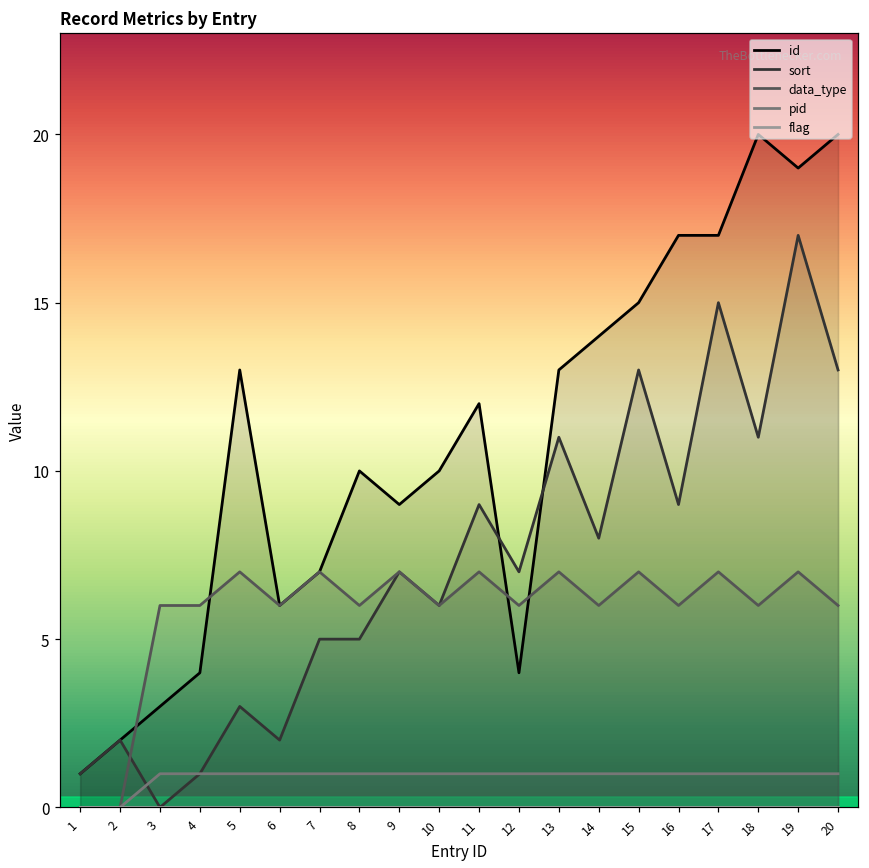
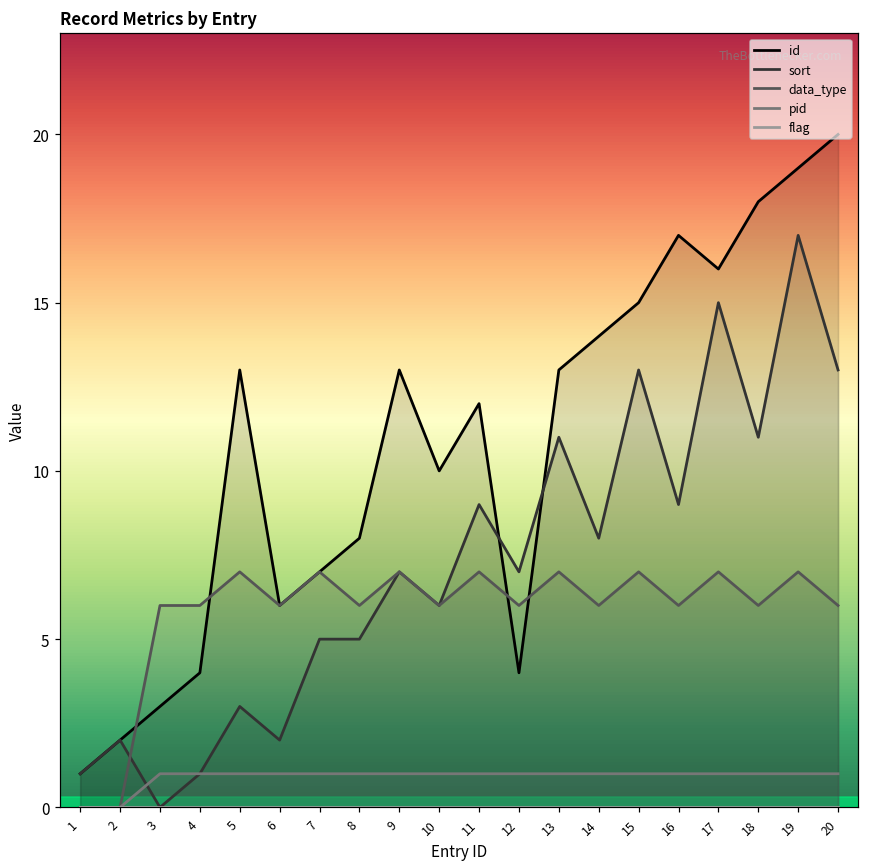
  {
    "id": {
      "3": 3,
      "4": 4,
      "5": 13,
-     "8": 10,
-     "9": 9,
+     "8": 8,
+     "9": 13,
      "10": 10,
      "11": 12,
      "12": 4,
      "13": 13,
      "14": 14,
      "15": 15,
      "16": 17,
-     "17": 17,
-     "18": 20,
+     "17": 16,
+     "18": 18,
      "19": 19,
      "20": 20
    }
  }
